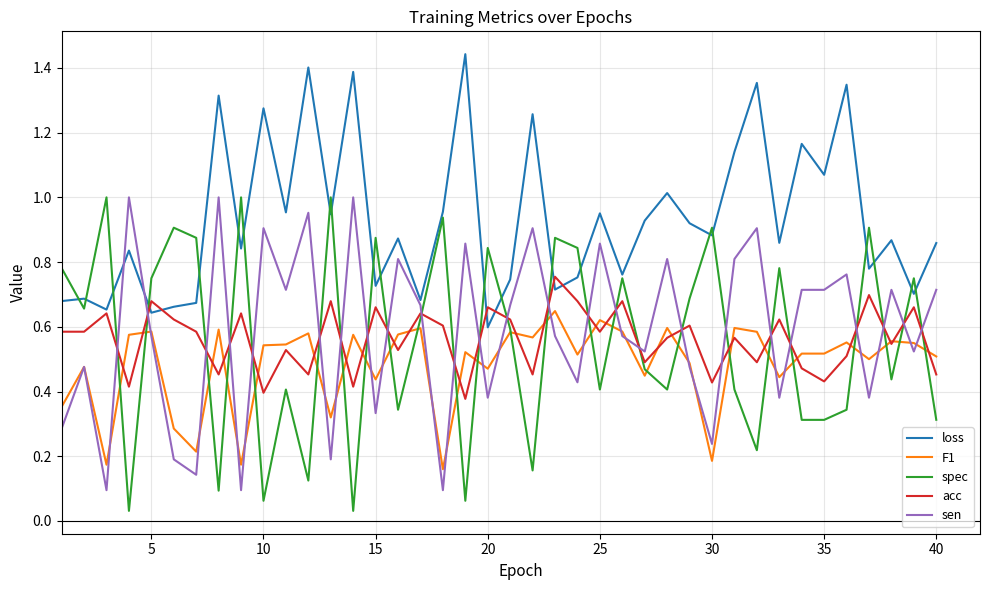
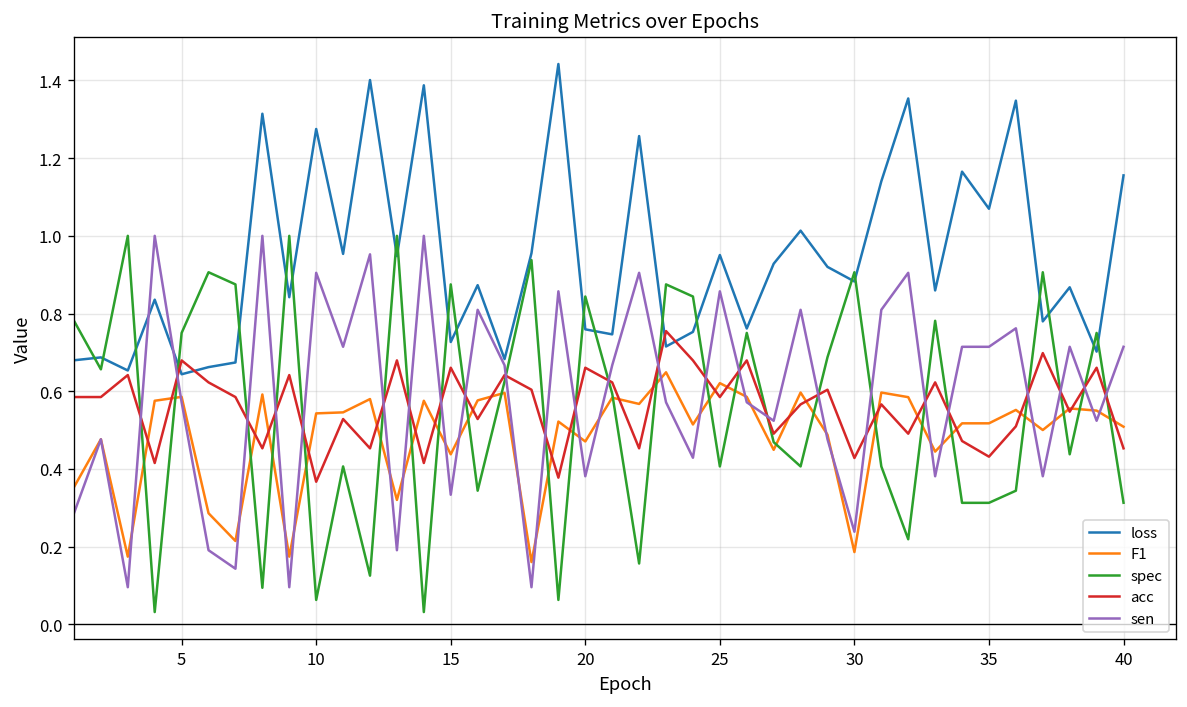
  {
    "loss": {
      "5": 0.64,
      "10": 1.28,
      "15": 0.73,
-     "20": 0.60,
+     "20": 0.76,
      "25": 0.95,
      "30": 0.88,
      "35": 1.07,
-     "40": 0.86
+     "40": 1.16
    },
    "F1": {
      "5": 0.59,
      "10": 0.54,
      "15": 0.44,
      "20": 0.47,
      "25": 0.62,
      "30": 0.19,
      "35": 0.52,
      "40": 0.51
    },
    "spec": {
      "5": 0.75,
      "10": 0.06,
      "15": 0.88,
      "20": 0.84,
      "25": 0.41,
      "30": 0.91,
      "35": 0.31,
      "40": 0.31
    },
    "acc": {
      "5": 0.68,
-     "10": 0.40,
+     "10": 0.37,
      "15": 0.66,
      "20": 0.66,
      "25": 0.58,
      "30": 0.43,
      "35": 0.43,
      "40": 0.45
    },
    "sen": {
      "5": 0.57,
      "10": 0.90,
      "15": 0.33,
      "20": 0.38,
      "25": 0.86,
      "30": 0.24,
      "35": 0.71,
      "40": 0.71
    }
  }
